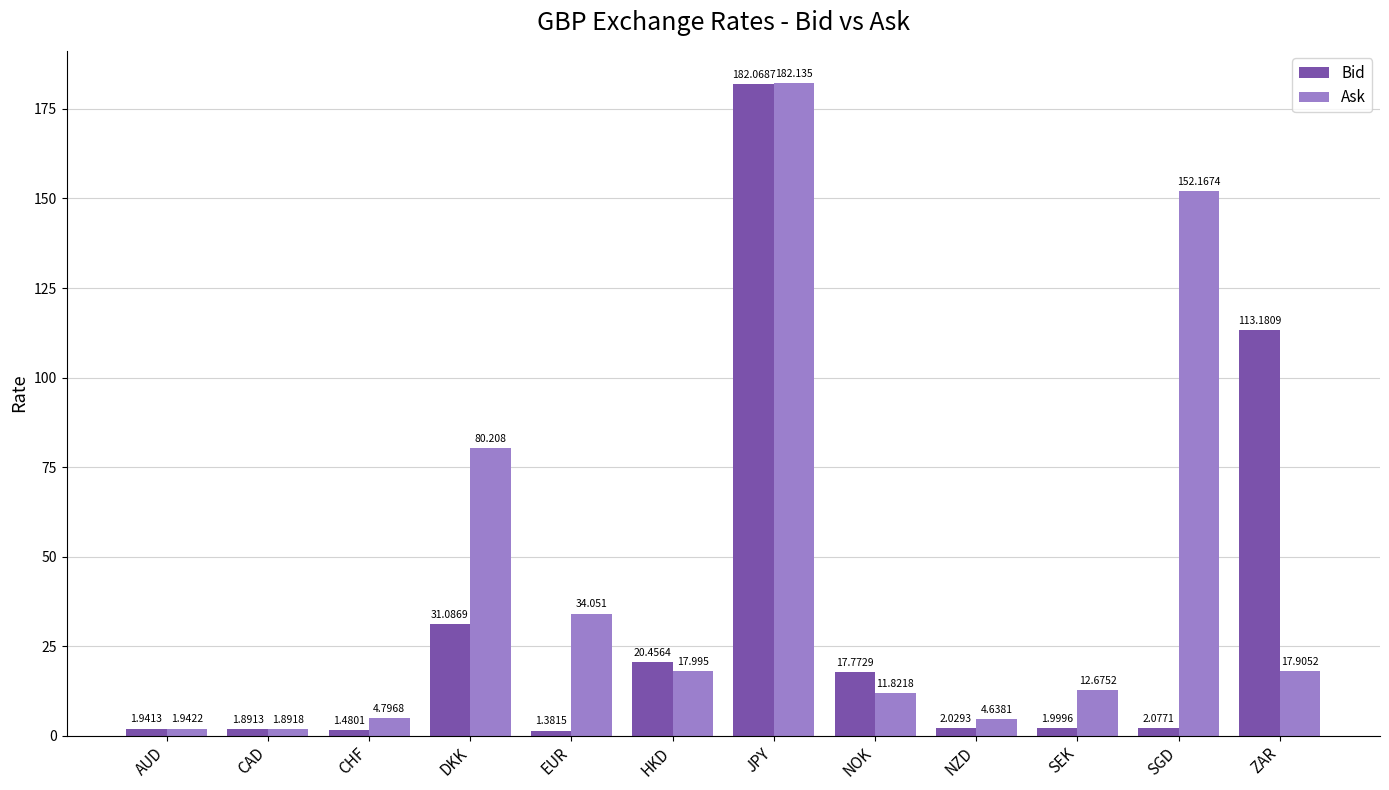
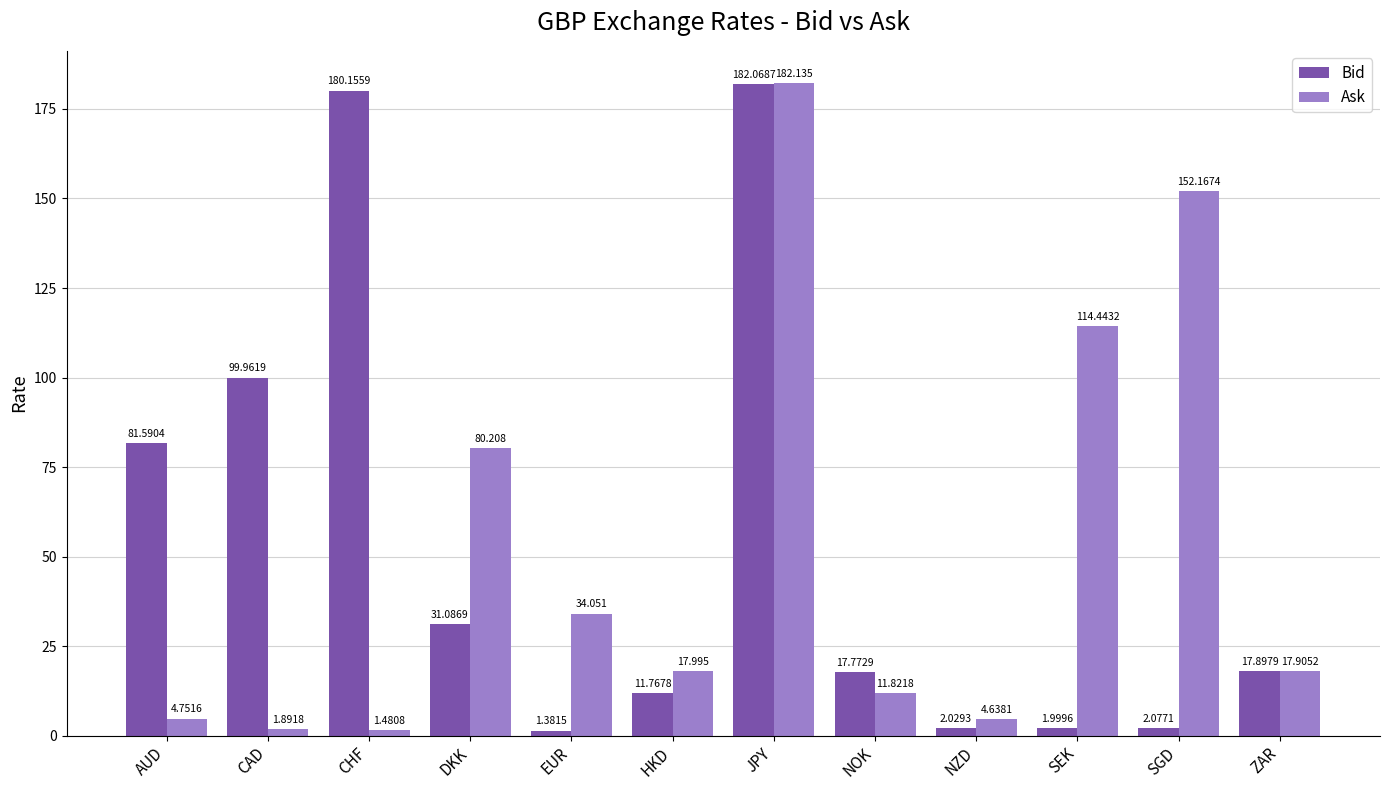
  {
    "Bid": {
-     "AUD": 1.9413,
-     "CAD": 1.8913,
-     "CHF": 1.4801,
+     "AUD": 81.5904,
+     "CAD": 99.9619,
+     "CHF": 180.1559,
      "DKK": 31.0869,
      "EUR": 1.3815,
-     "HKD": 20.4564,
+     "HKD": 11.7678,
      "JPY": 182.0687,
      "NOK": 17.7729,
      "NZD": 2.0293,
      "SEK": 1.9996,
      "SGD": 2.0771,
-     "ZAR": 113.1809
+     "ZAR": 17.8979
    },
    "Ask": {
-     "AUD": 1.9422,
+     "AUD": 4.7516,
      "CAD": 1.8918,
-     "CHF": 4.7968,
+     "CHF": 1.4808,
      "DKK": 80.208,
      "EUR": 34.051,
      "HKD": 17.995,
      "JPY": 182.135,
      "NOK": 11.8218,
      "NZD": 4.6381,
-     "SEK": 12.6752,
+     "SEK": 114.4432,
      "SGD": 152.1674,
      "ZAR": 17.9052
    }
  }
